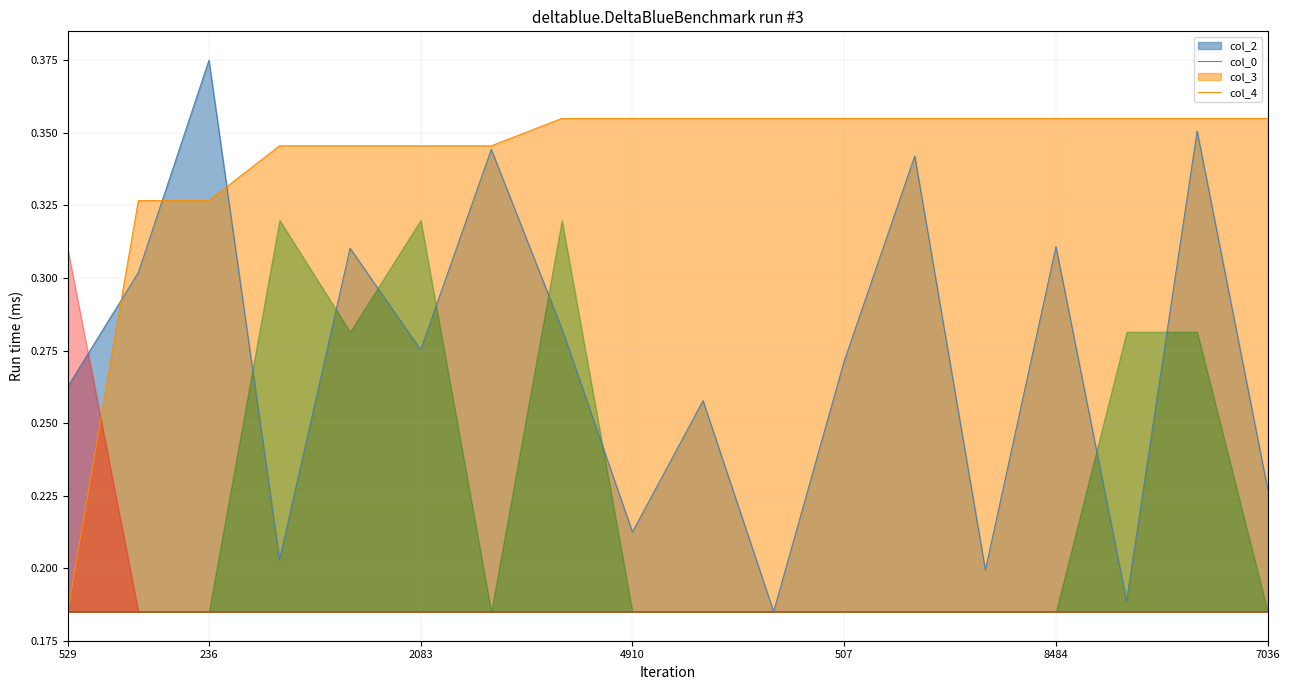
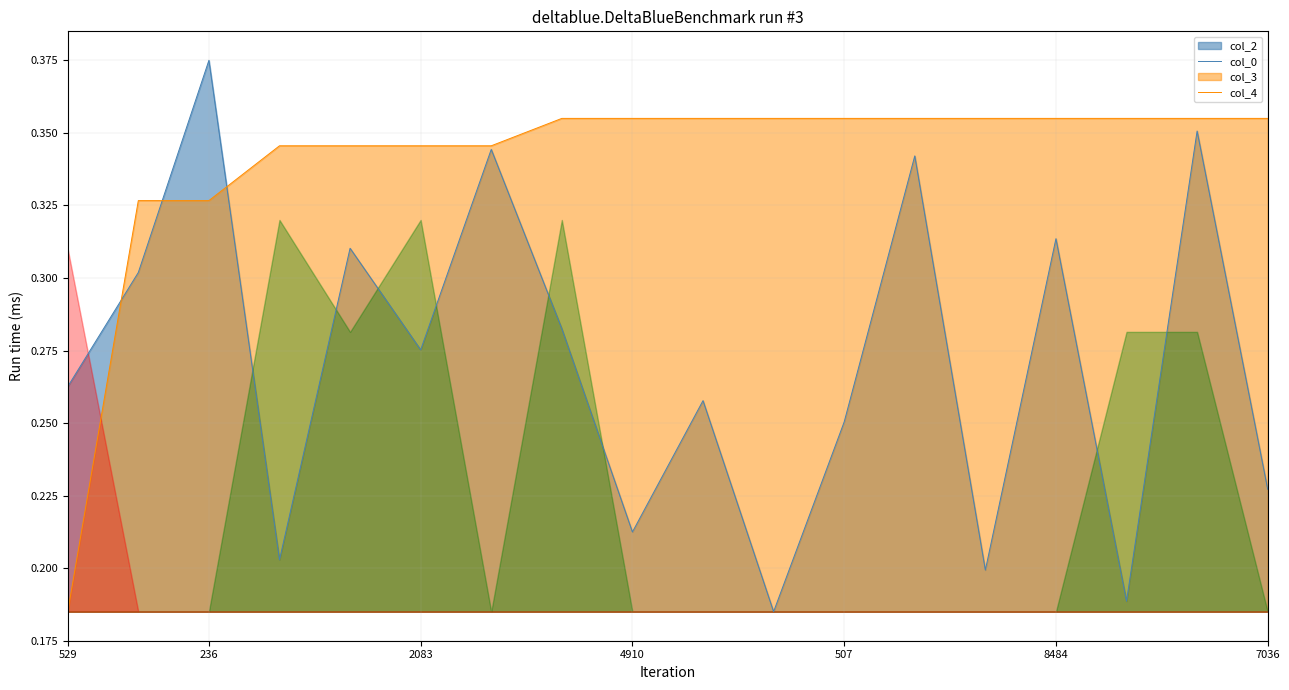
  {
    "col_2": {
      "529": 0.263,
      "236": 0.375,
      "2083": 0.275,
      "4910": 0.212,
-     "507": 0.271,
-     "8484": 0.311,
+     "507": 0.250,
+     "8484": 0.314,
      "7036": 0.227
    }
  }
